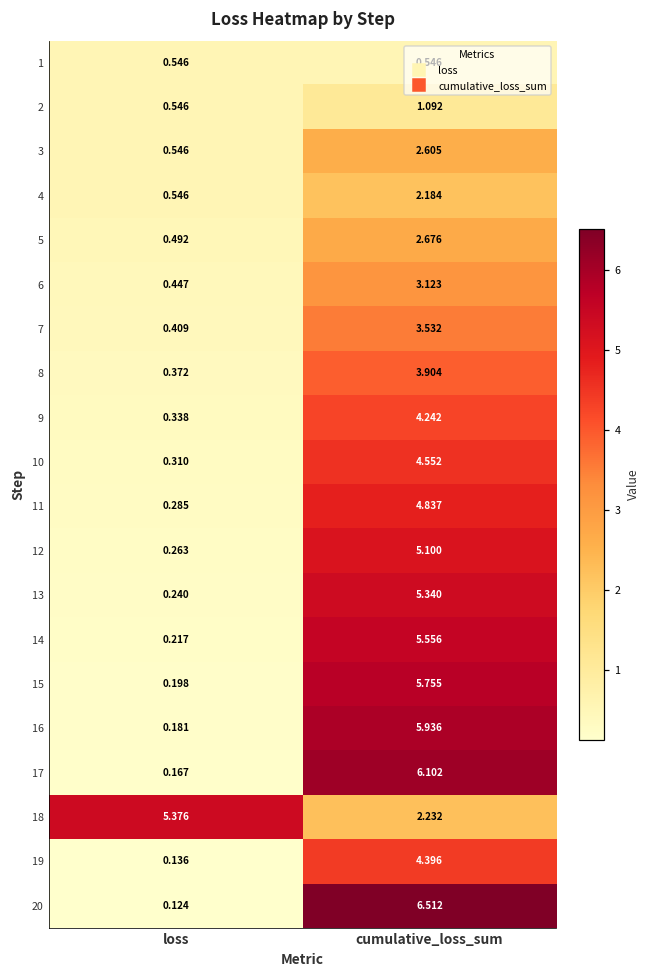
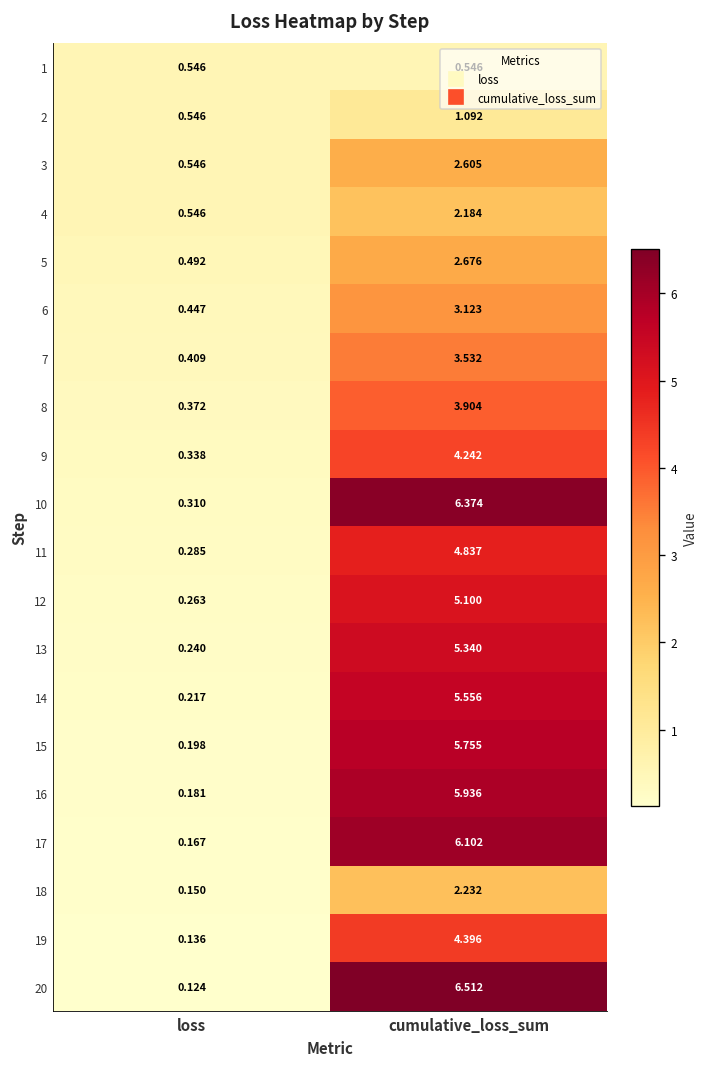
  {
    "1": {
      "loss": 0.546
    },
    "2": {
      "loss": 0.546,
      "cumulative_loss_sum": 1.092
    },
    "3": {
      "loss": 0.546,
      "cumulative_loss_sum": 2.605
    },
    "4": {
      "loss": 0.546,
      "cumulative_loss_sum": 2.184
    },
    "5": {
      "loss": 0.492,
      "cumulative_loss_sum": 2.676
    },
    "6": {
      "loss": 0.447,
      "cumulative_loss_sum": 3.123
    },
    "7": {
      "loss": 0.409,
      "cumulative_loss_sum": 3.532
    },
    "8": {
      "loss": 0.372,
      "cumulative_loss_sum": 3.904
    },
    "9": {
      "loss": 0.338,
      "cumulative_loss_sum": 4.242
    },
    "10": {
      "loss": 0.310,
-     "cumulative_loss_sum": 4.552
+     "cumulative_loss_sum": 6.374
    },
    "11": {
      "loss": 0.285,
      "cumulative_loss_sum": 4.837
    },
    "12": {
      "loss": 0.263,
      "cumulative_loss_sum": 5.100
    },
    "13": {
      "loss": 0.240,
      "cumulative_loss_sum": 5.340
    },
    "14": {
      "loss": 0.217,
      "cumulative_loss_sum": 5.556
    },
    "15": {
      "loss": 0.198,
      "cumulative_loss_sum": 5.755
    },
    "16": {
      "loss": 0.181,
      "cumulative_loss_sum": 5.936
    },
    "17": {
      "loss": 0.167,
      "cumulative_loss_sum": 6.102
    },
    "18": {
-     "loss": 5.376,
+     "loss": 0.150,
      "cumulative_loss_sum": 2.232
    },
    "19": {
      "loss": 0.136,
      "cumulative_loss_sum": 4.396
    },
    "20": {
      "loss": 0.124,
      "cumulative_loss_sum": 6.512
    }
  }
